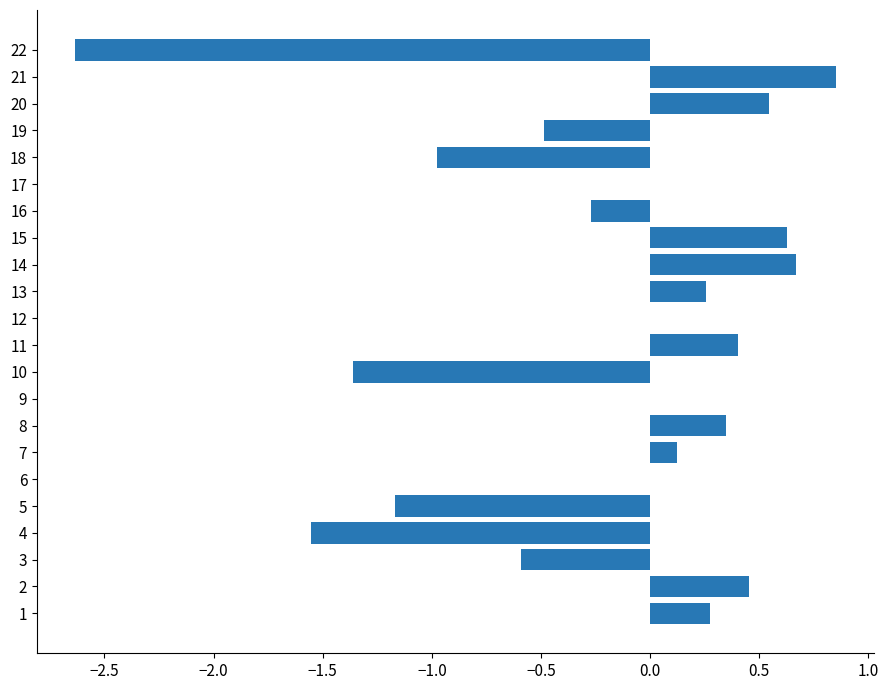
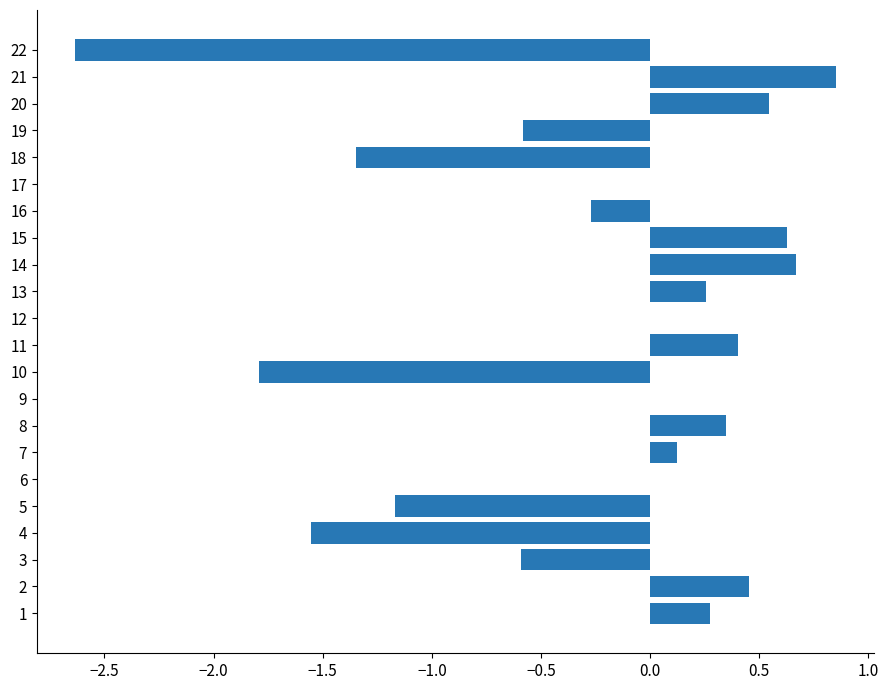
  {
    "22": -2.64,
    "21": 0.85,
    "20": 0.54,
-   "19": -0.49,
-   "18": -0.98,
+   "19": -0.58,
+   "18": -1.35,
    "17": 0.00,
    "16": -0.27,
    "15": 0.63,
    "14": 0.67,
    "13": 0.25,
    "12": 0.00,
    "11": 0.40,
-   "10": -1.36,
+   "10": -1.79,
    "9": 0.00,
    "8": 0.35,
    "7": 0.12,
    "6": 0.00,
    "5": -1.17,
    "4": -1.55,
    "3": -0.59,
    "2": 0.45,
    "1": 0.27
  }
